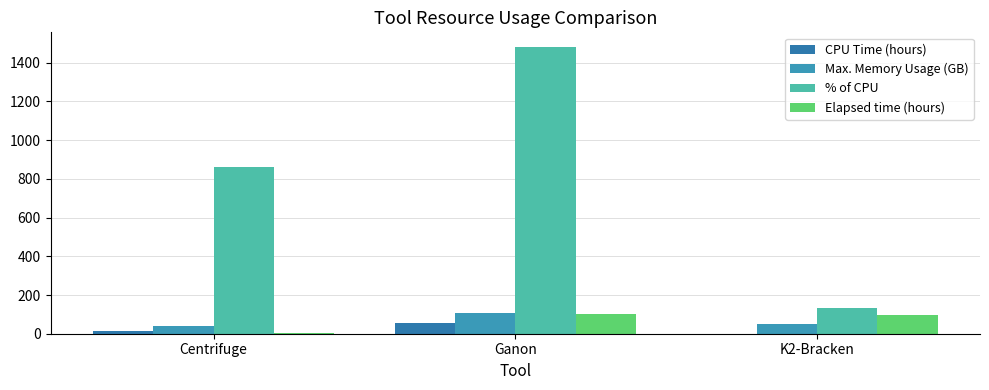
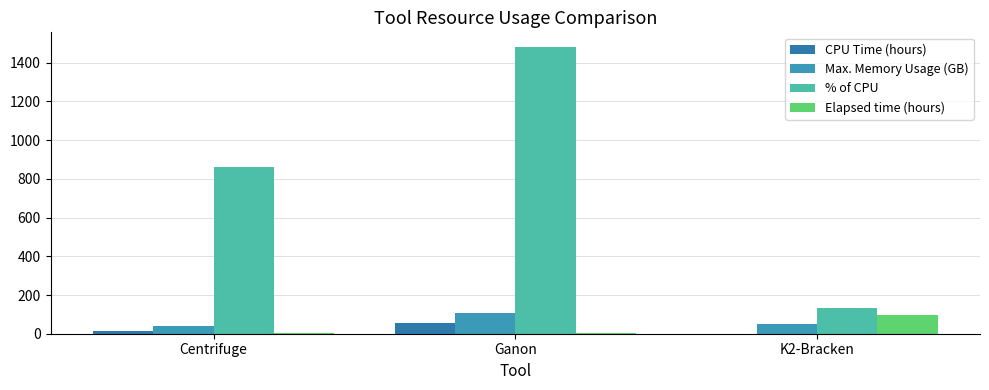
  {
    "Elapsed time (hours)": {
-     "Ganon": 100,
+     "Ganon": 0,
      "K2-Bracken": 100
    }
  }
